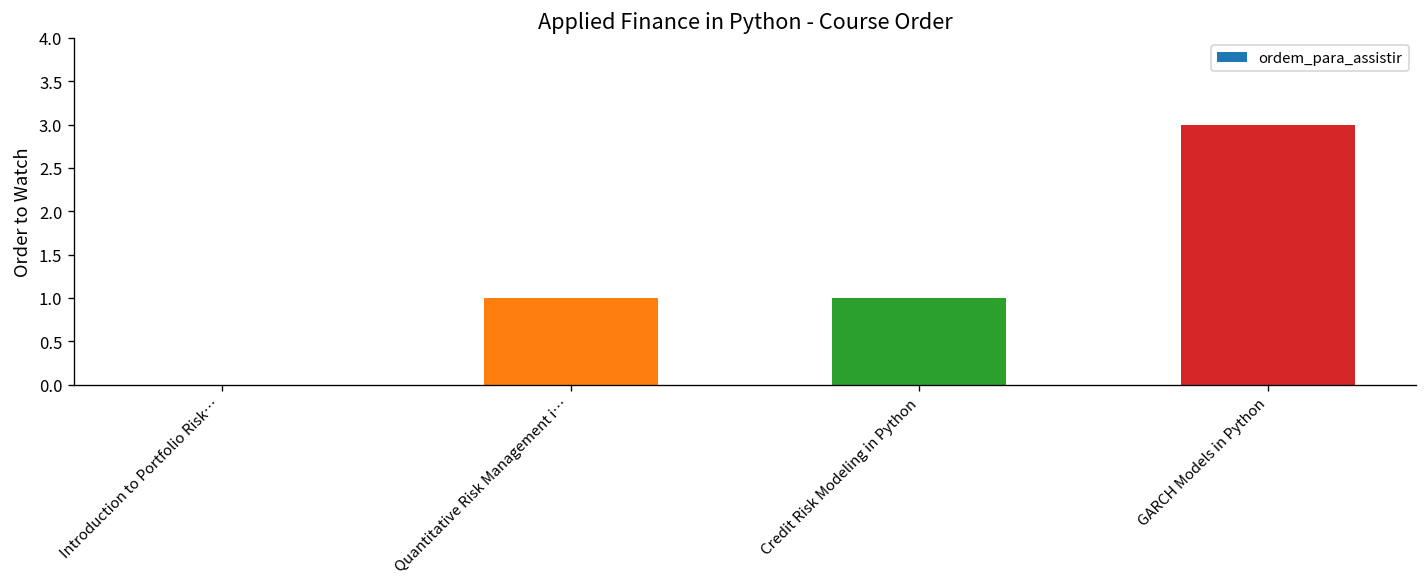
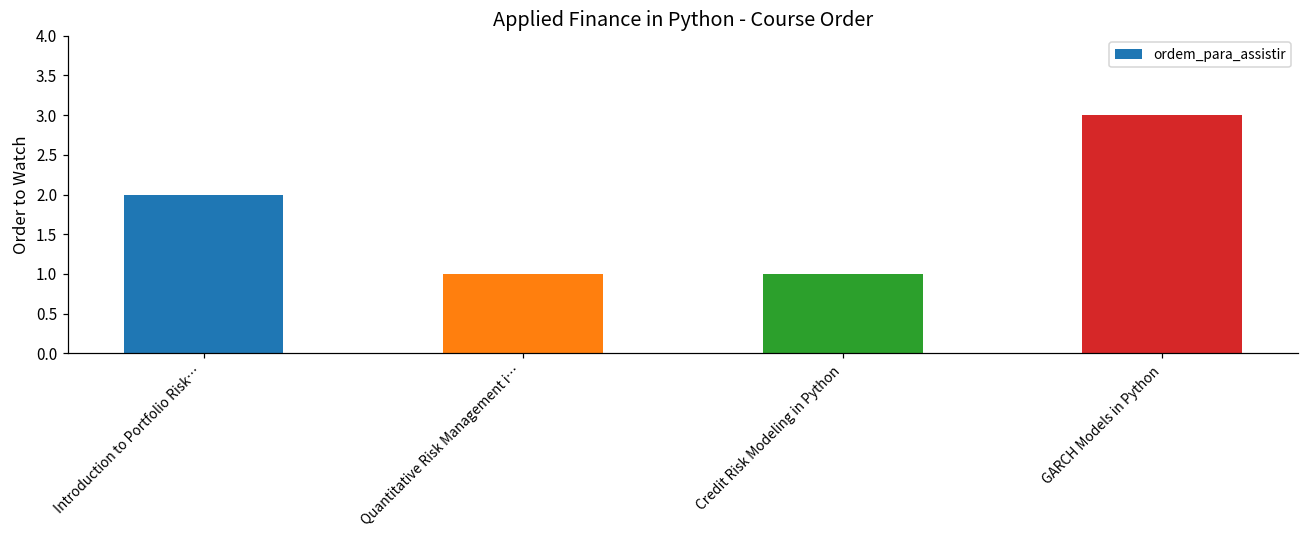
  {
-   "Introduction to Portfolio Risk…": 0,
+   "Introduction to Portfolio Risk…": 2,
    "Quantitative Risk Management i…": 1,
    "Credit Risk Modeling in Python": 1,
    "GARCH Models in Python": 3
  }
